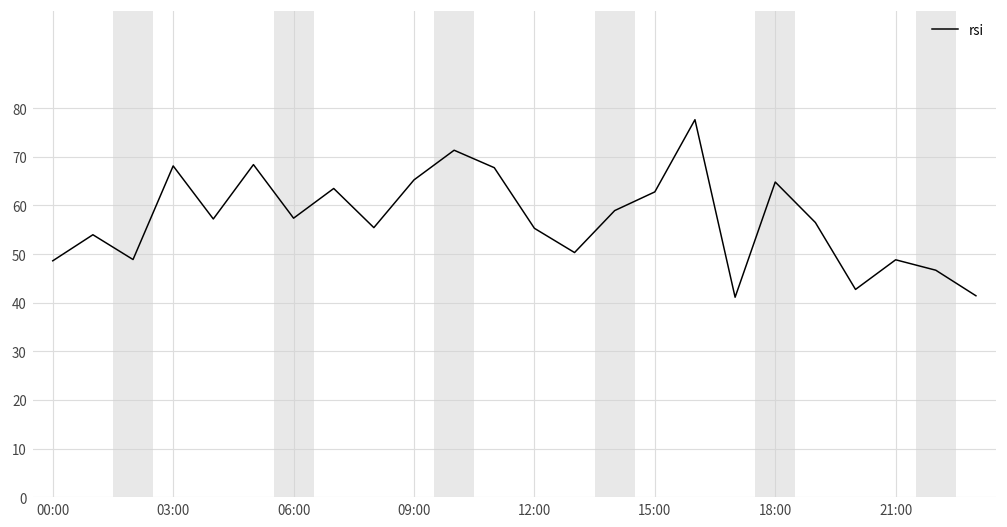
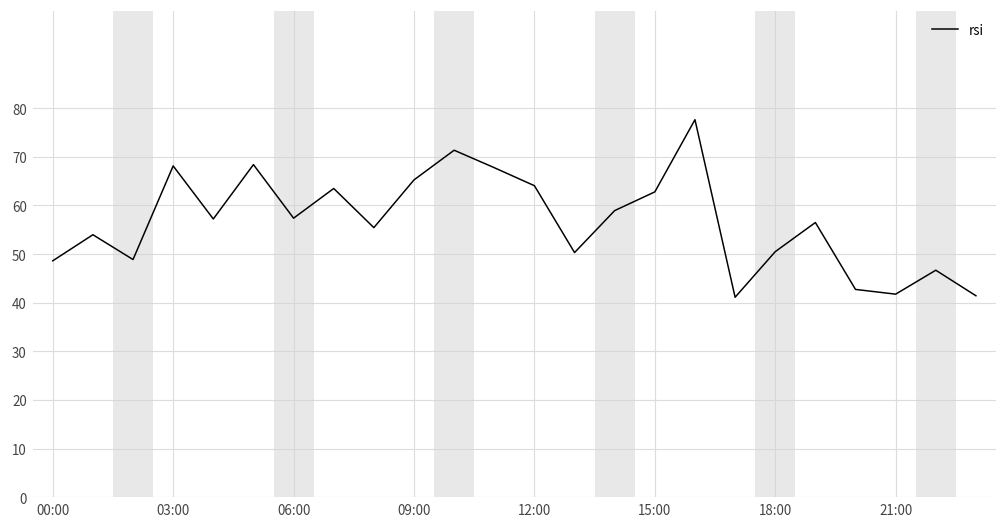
  {
    "00:00": 49,
    "03:00": 68,
    "06:00": 57,
    "09:00": 65,
-   "12:00": 55,
+   "12:00": 64,
    "15:00": 63,
-   "18:00": 65,
-   "21:00": 49
+   "18:00": 50,
+   "21:00": 42
  }
